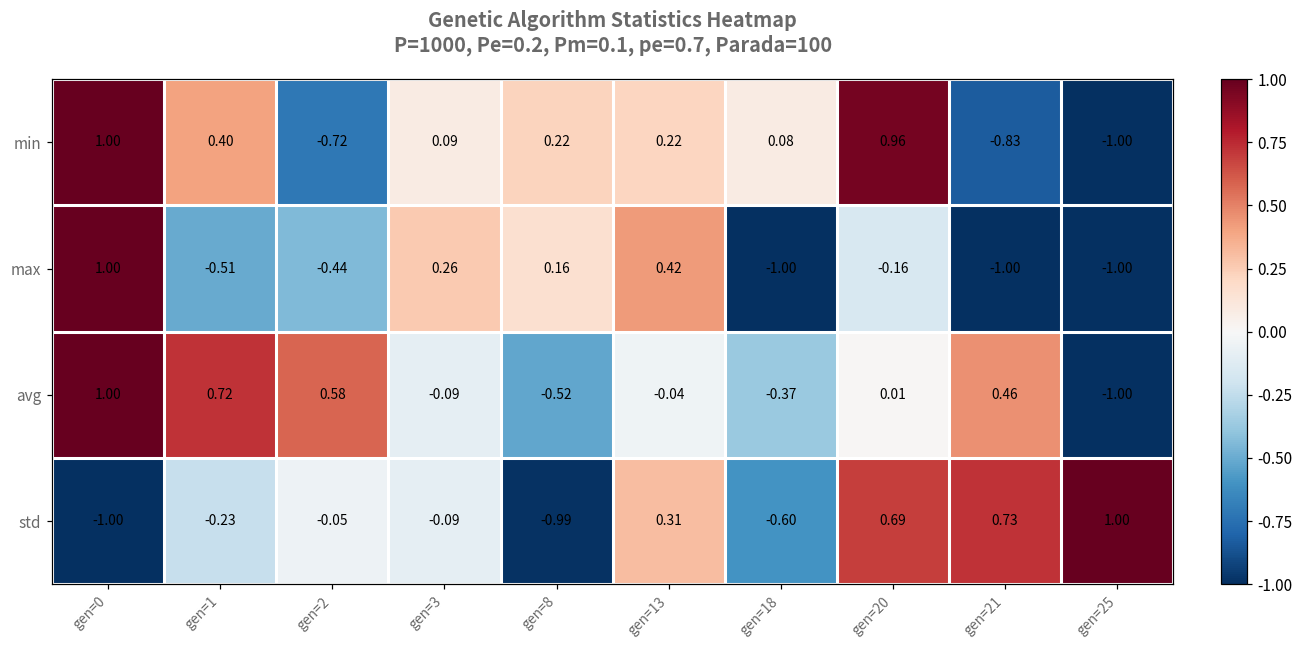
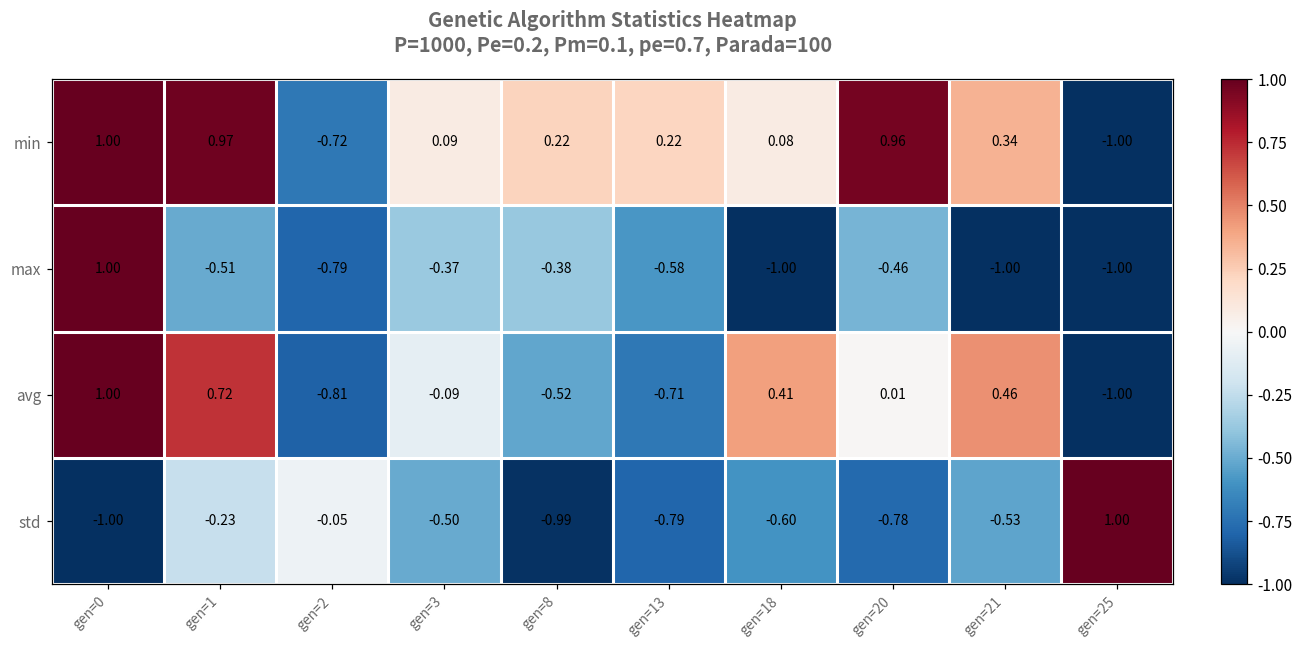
  {
    "min": {
      "gen=0": 1.00,
-     "gen=1": 0.40,
+     "gen=1": 0.97,
      "gen=2": -0.72,
      "gen=3": 0.09,
      "gen=8": 0.22,
      "gen=13": 0.22,
      "gen=18": 0.08,
      "gen=20": 0.96,
-     "gen=21": -0.83,
+     "gen=21": 0.34,
      "gen=25": -1.00
    },
    "max": {
      "gen=0": 1.00,
      "gen=1": -0.51,
-     "gen=2": -0.44,
-     "gen=3": 0.26,
-     "gen=8": 0.16,
-     "gen=13": 0.42,
+     "gen=2": -0.79,
+     "gen=3": -0.37,
+     "gen=8": -0.38,
+     "gen=13": -0.58,
      "gen=18": -1.00,
-     "gen=20": -0.16,
+     "gen=20": -0.46,
      "gen=21": -1.00,
      "gen=25": -1.00
    },
    "avg": {
      "gen=0": 1.00,
      "gen=1": 0.72,
-     "gen=2": 0.58,
+     "gen=2": -0.81,
      "gen=3": -0.09,
      "gen=8": -0.52,
-     "gen=13": -0.04,
-     "gen=18": -0.37,
+     "gen=13": -0.71,
+     "gen=18": 0.41,
      "gen=20": 0.01,
      "gen=21": 0.46,
      "gen=25": -1.00
    },
    "std": {
      "gen=0": -1.00,
      "gen=1": -0.23,
      "gen=2": -0.05,
-     "gen=3": -0.09,
+     "gen=3": -0.50,
      "gen=8": -0.99,
-     "gen=13": 0.31,
+     "gen=13": -0.79,
      "gen=18": -0.60,
-     "gen=20": 0.69,
-     "gen=21": 0.73,
+     "gen=20": -0.78,
+     "gen=21": -0.53,
      "gen=25": 1.00
    }
  }
